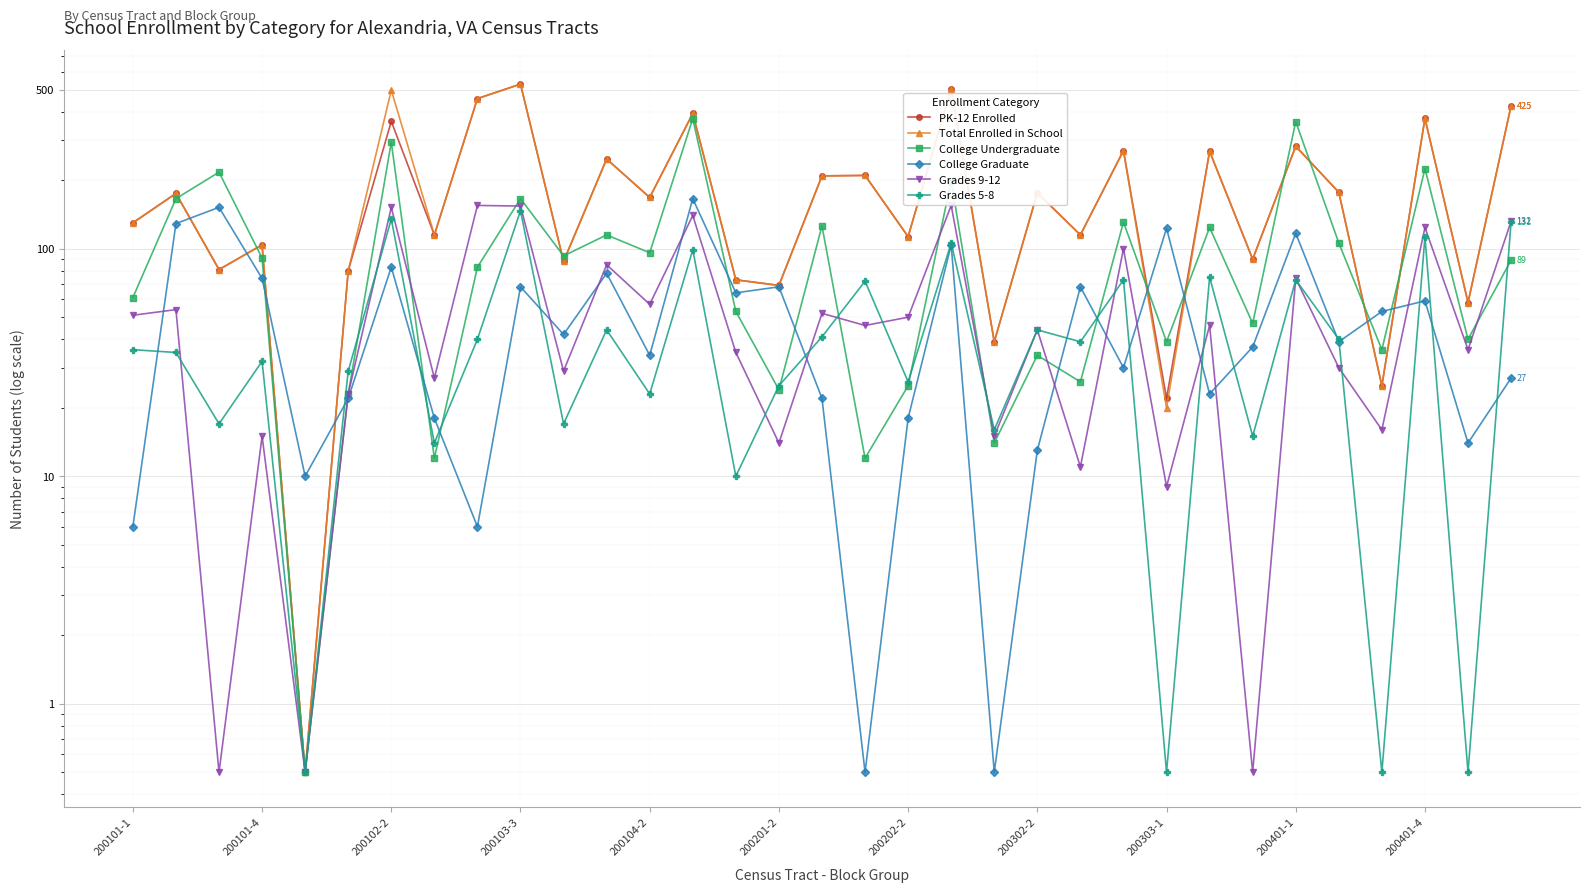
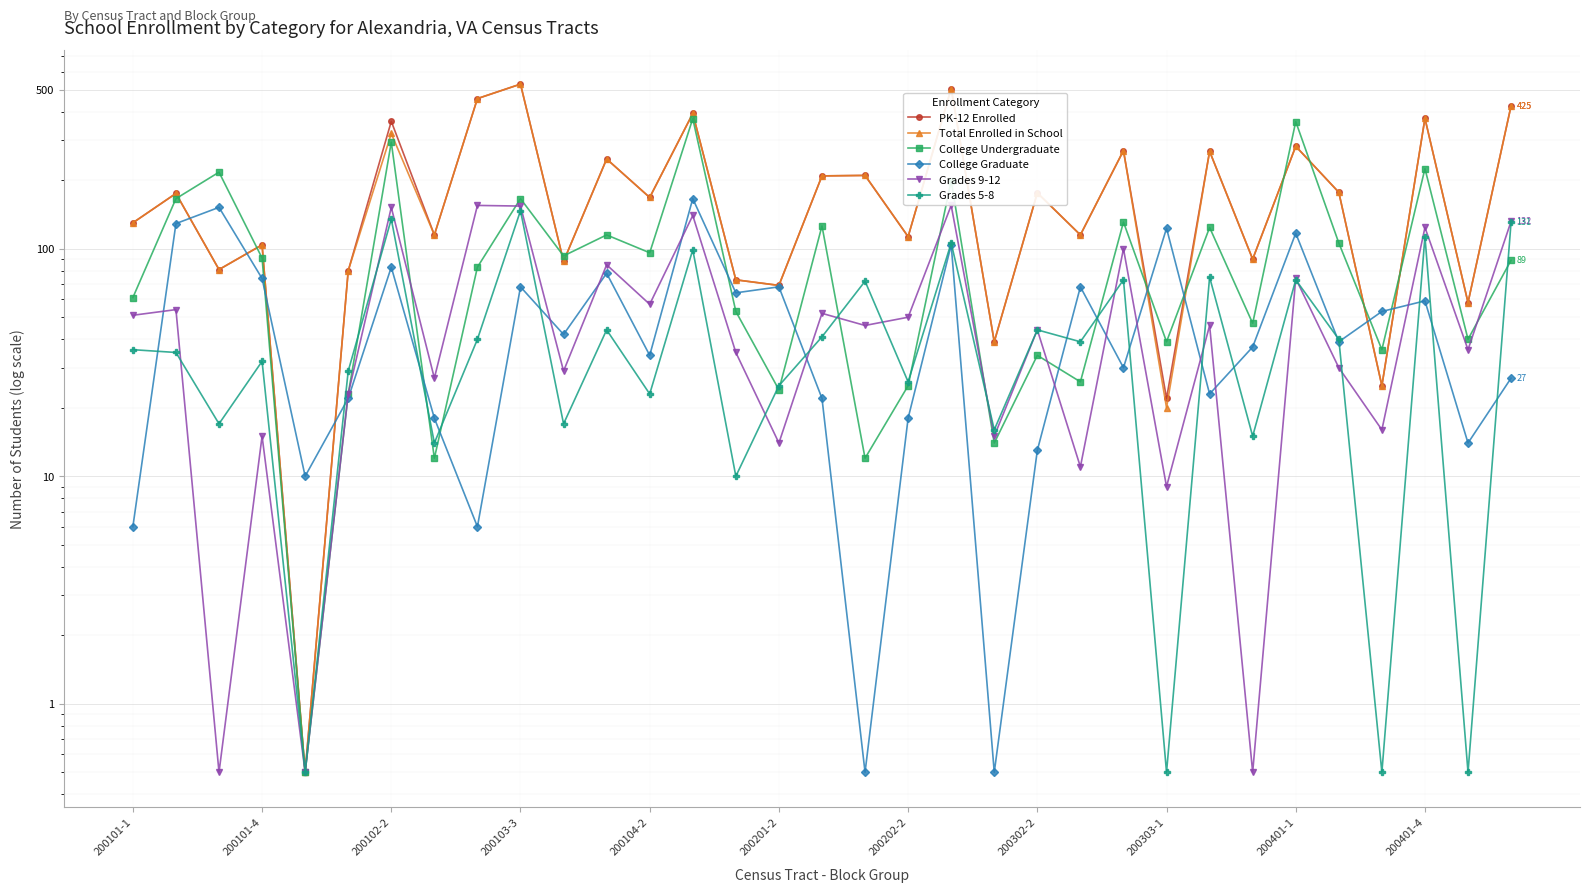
  {
    "PK-12 Enrolled": {
      "200102-2": 360,
      "200303-1": 22
    },
    "Total Enrolled in School": {
-     "200102-2": 500,
+     "200102-2": 320,
      "200303-1": 20
    },
    "College Graduate": {
      "200101-1": 6,
      "200101-4": 74,
      "200102-2": 83,
      "200103-3": 68,
      "200104-2": 34,
      "200202-2": 18,
      "200302-2": 13,
      "200303-1": 120,
      "200401-1": 120,
      "200401-4": 59
    },
    "Grades 9-12": {
      "200101-1": 51,
      "200101-4": 15,
      "200102-2": 150,
      "200103-3": 150,
      "200104-2": 57,
      "200201-2": 14,
      "200202-2": 50,
      "200303-1": 9,
      "200401-4": 120
    }
  }
